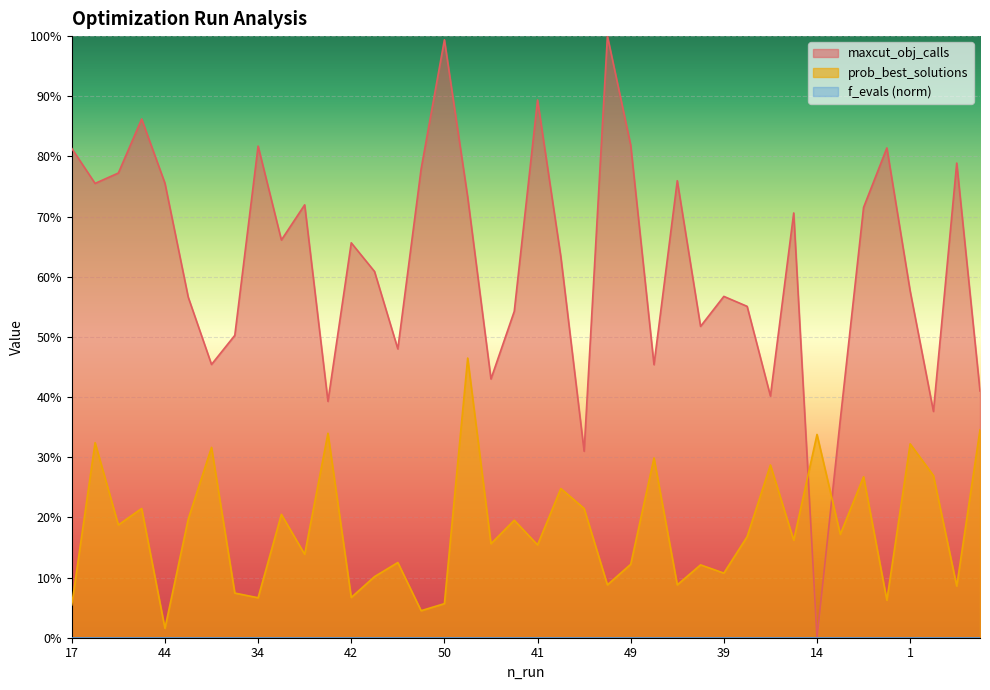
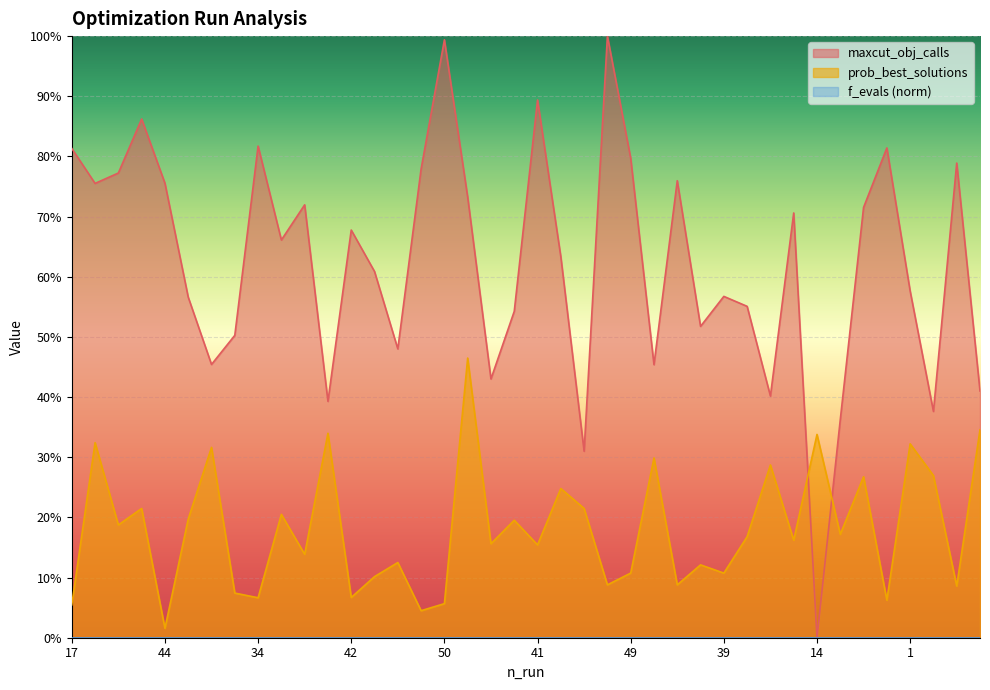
  {
    "maxcut_obj_calls": {
      "44": "76%",
-     "42": "66%",
+     "42": "68%",
      "50": "99%",
      "41": "89%",
-     "49": "82%"
+     "49": "80%"
    },
    "prob_best_solutions": {
      "44": "2%",
      "42": "7%",
      "50": "6%",
      "41": "15%",
-     "49": "12%"
+     "49": "11%"
    },
    "f_evals (norm)": {
      "44": "0%",
      "42": "0%",
      "50": "0%",
      "41": "0%",
      "49": "0%"
    }
  }
